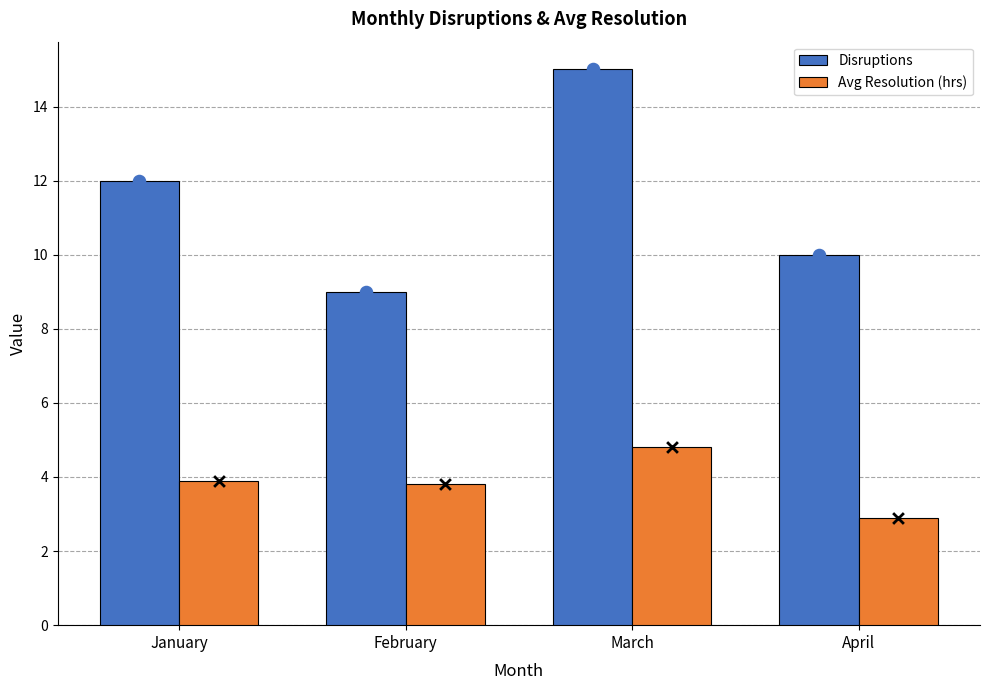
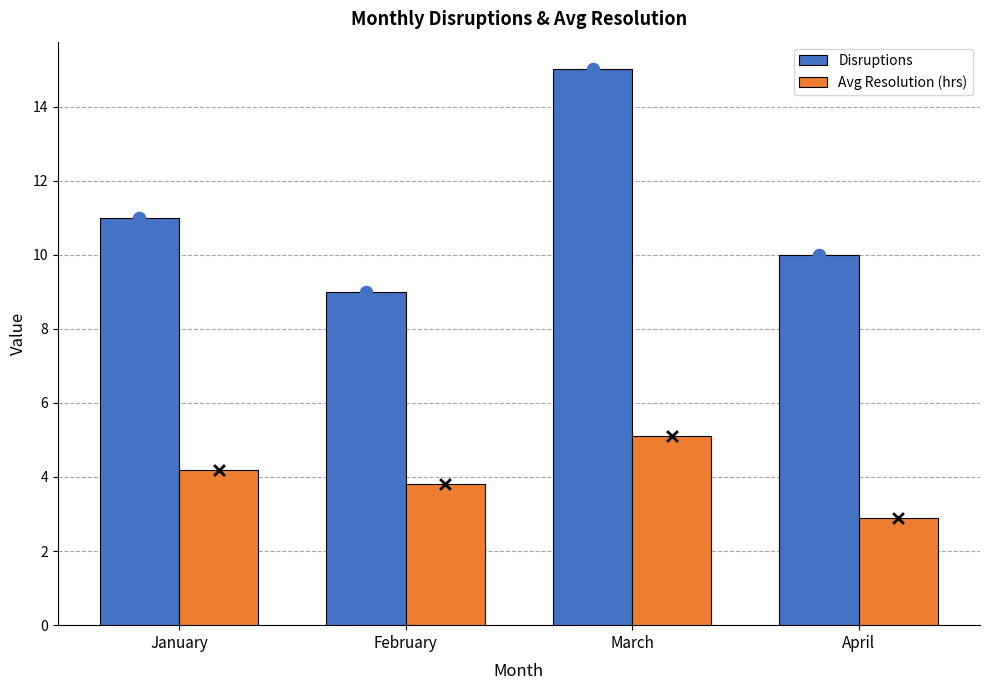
  {
    "Disruptions": {
-     "January": 12,
+     "January": 11,
      "February": 9,
      "March": 15,
      "April": 10
    },
    "Avg Resolution (hrs)": {
-     "January": 3.9,
+     "January": 4.2,
      "February": 3.8,
-     "March": 4.8,
+     "March": 5.1,
      "April": 2.9
    }
  }
